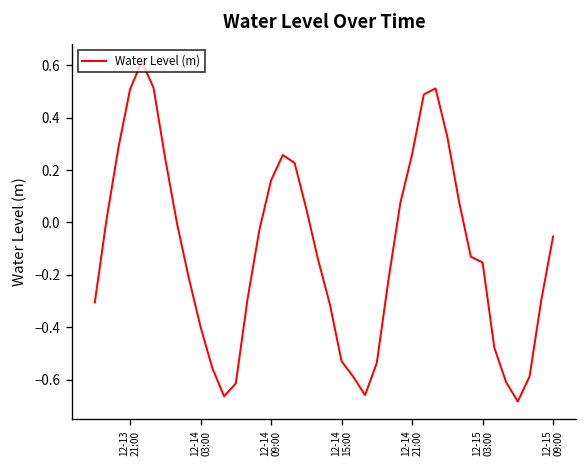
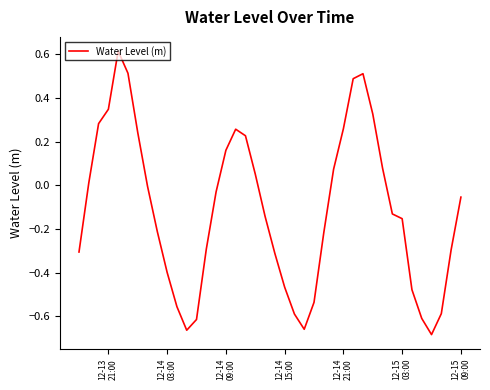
  {
-   "12-13 21:00": 0.51,
+   "12-13 21:00": 0.35,
    "12-14 03:00": -0.40,
    "12-14 09:00": 0.16,
-   "12-14 15:00": -0.53,
+   "12-14 15:00": -0.47,
    "12-14 21:00": 0.26,
    "12-15 03:00": -0.15,
    "12-15 09:00": -0.05
  }
